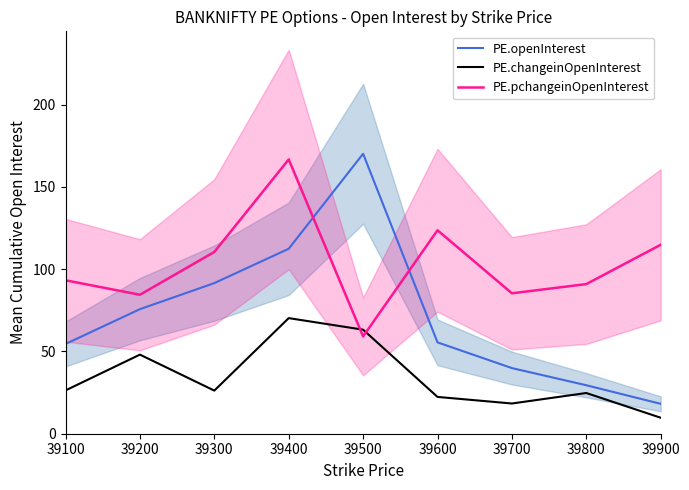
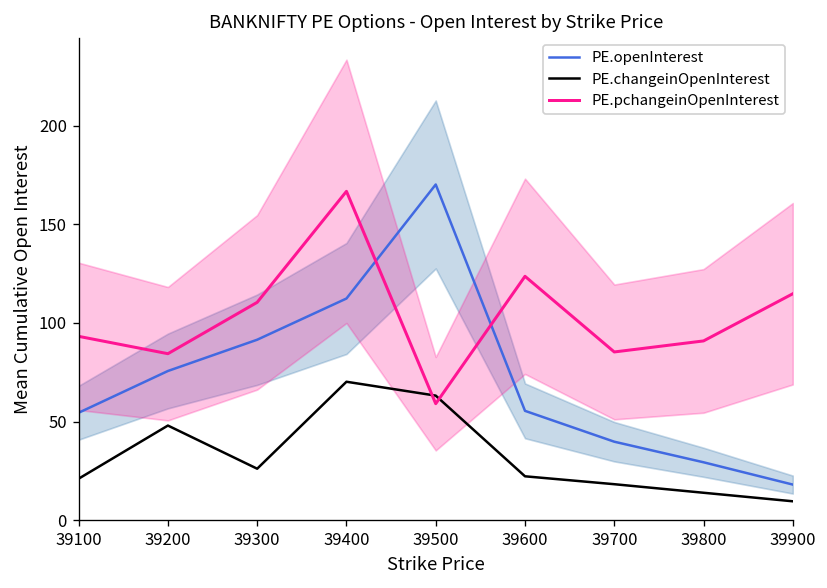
  {
    "PE.changeinOpenInterest": {
-     "39100": 26,
+     "39100": 21,
      "39200": 48,
      "39300": 26,
      "39400": 70,
      "39500": 63,
      "39600": 22,
      "39700": 18,
-     "39800": 25,
+     "39800": 14,
      "39900": 10
    }
  }
